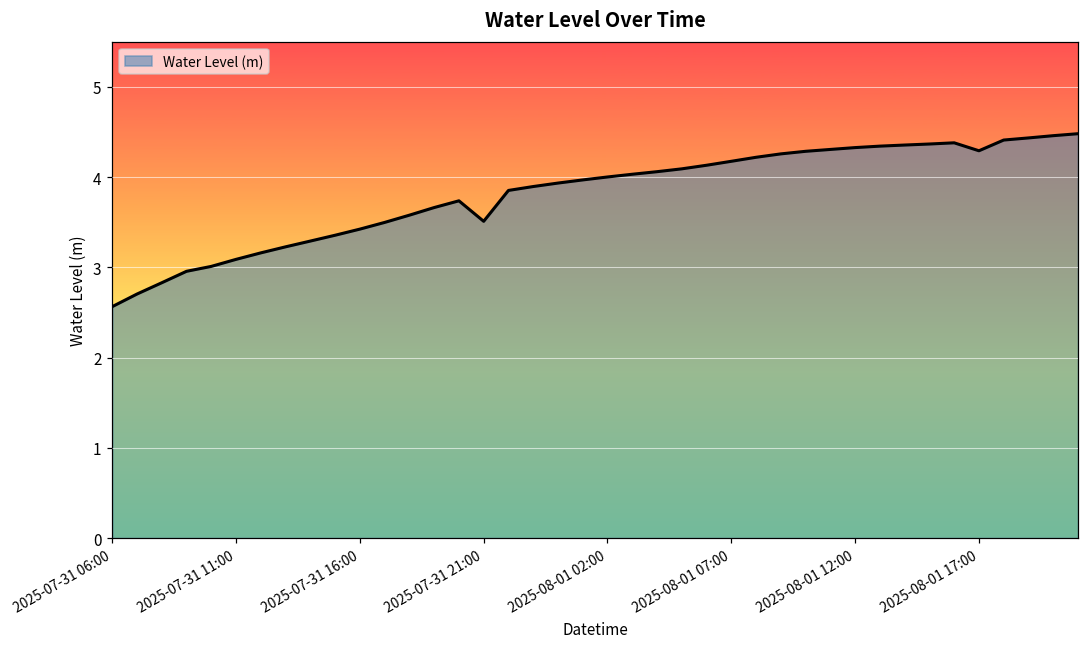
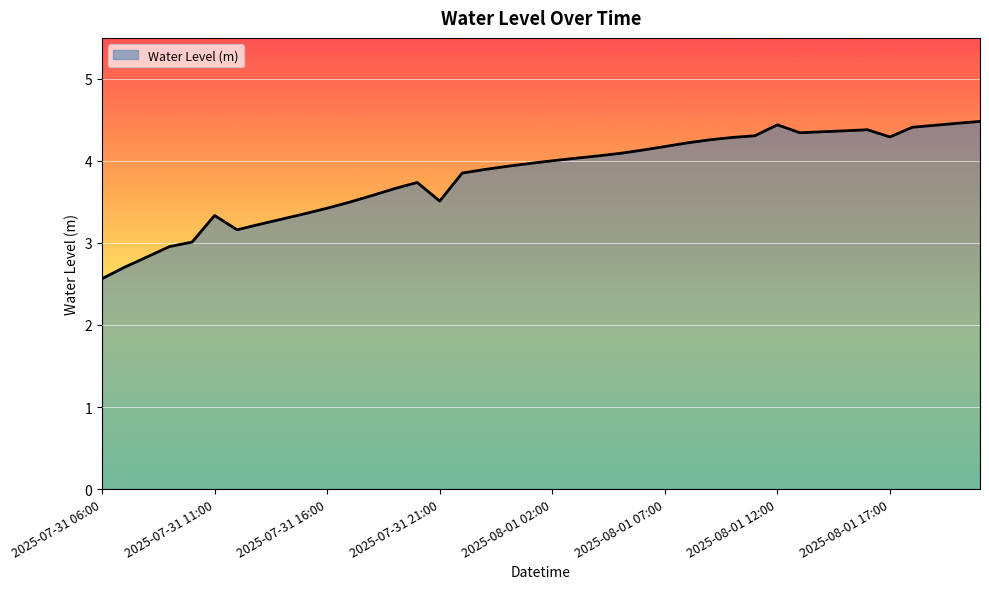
  {
    "2025-07-31 06:00": 2.6,
-   "2025-07-31 11:00": 3.1,
+   "2025-07-31 11:00": 3.3,
    "2025-07-31 16:00": 3.4,
    "2025-07-31 21:00": 3.5,
    "2025-08-01 02:00": 4.0,
    "2025-08-01 07:00": 4.2,
-   "2025-08-01 12:00": 4.3,
+   "2025-08-01 12:00": 4.4,
    "2025-08-01 17:00": 4.3
  }
